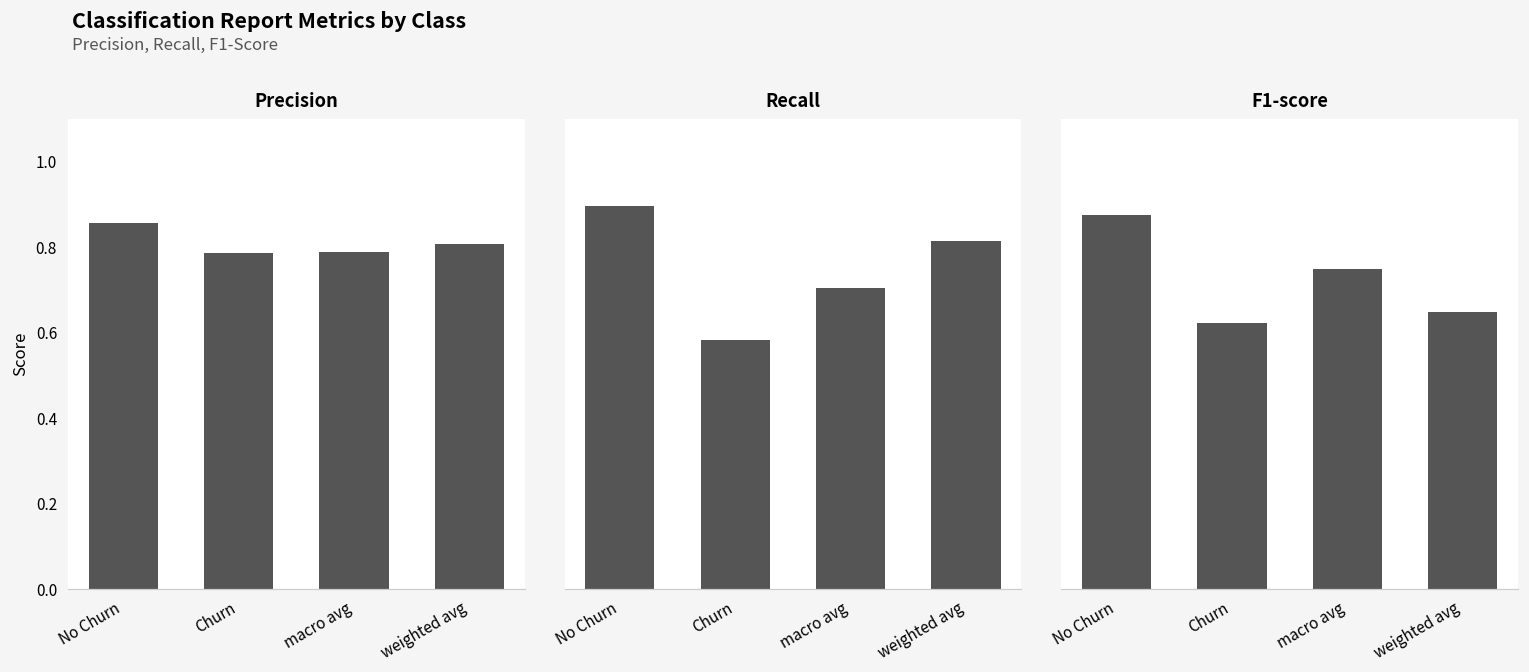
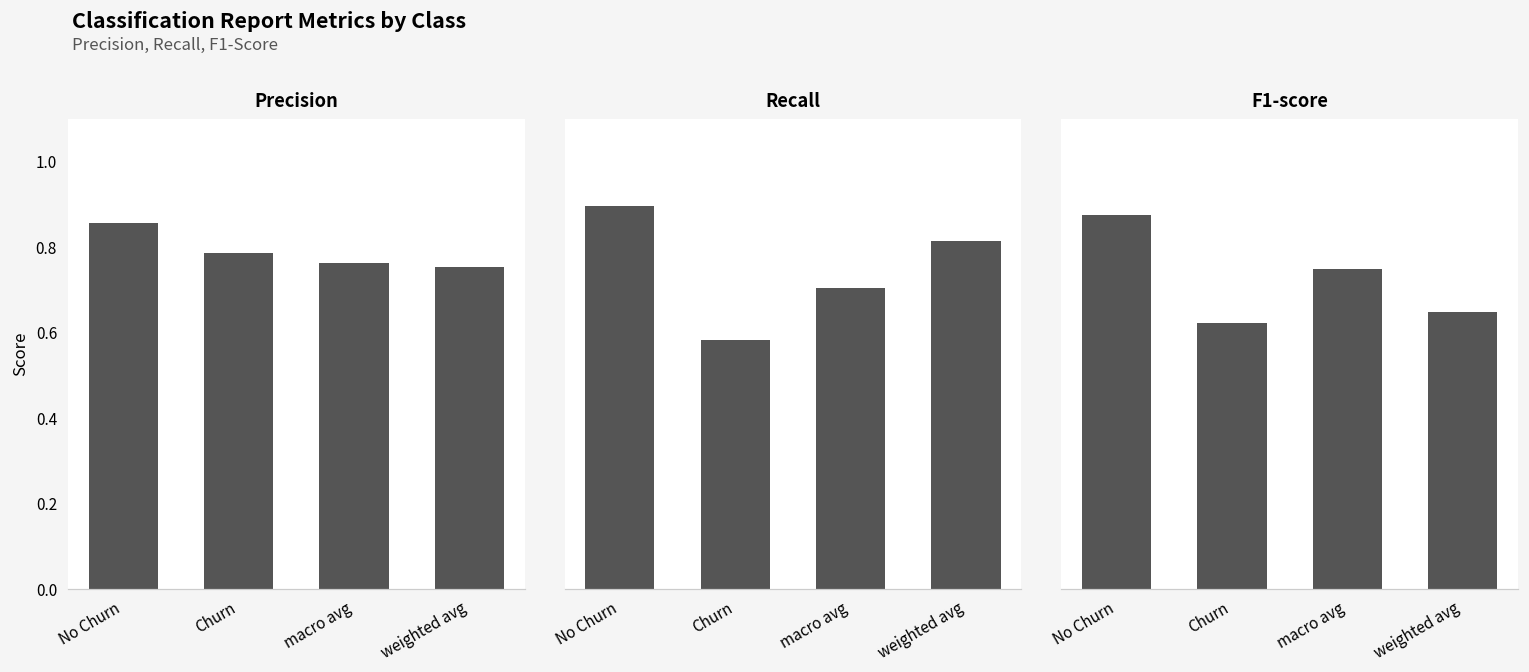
  {
    "Precision": {
      "No Churn": 0.86,
      "Churn": 0.79,
-     "macro avg": 0.79,
-     "weighted avg": 0.81
+     "macro avg": 0.76,
+     "weighted avg": 0.75
    }
  }
